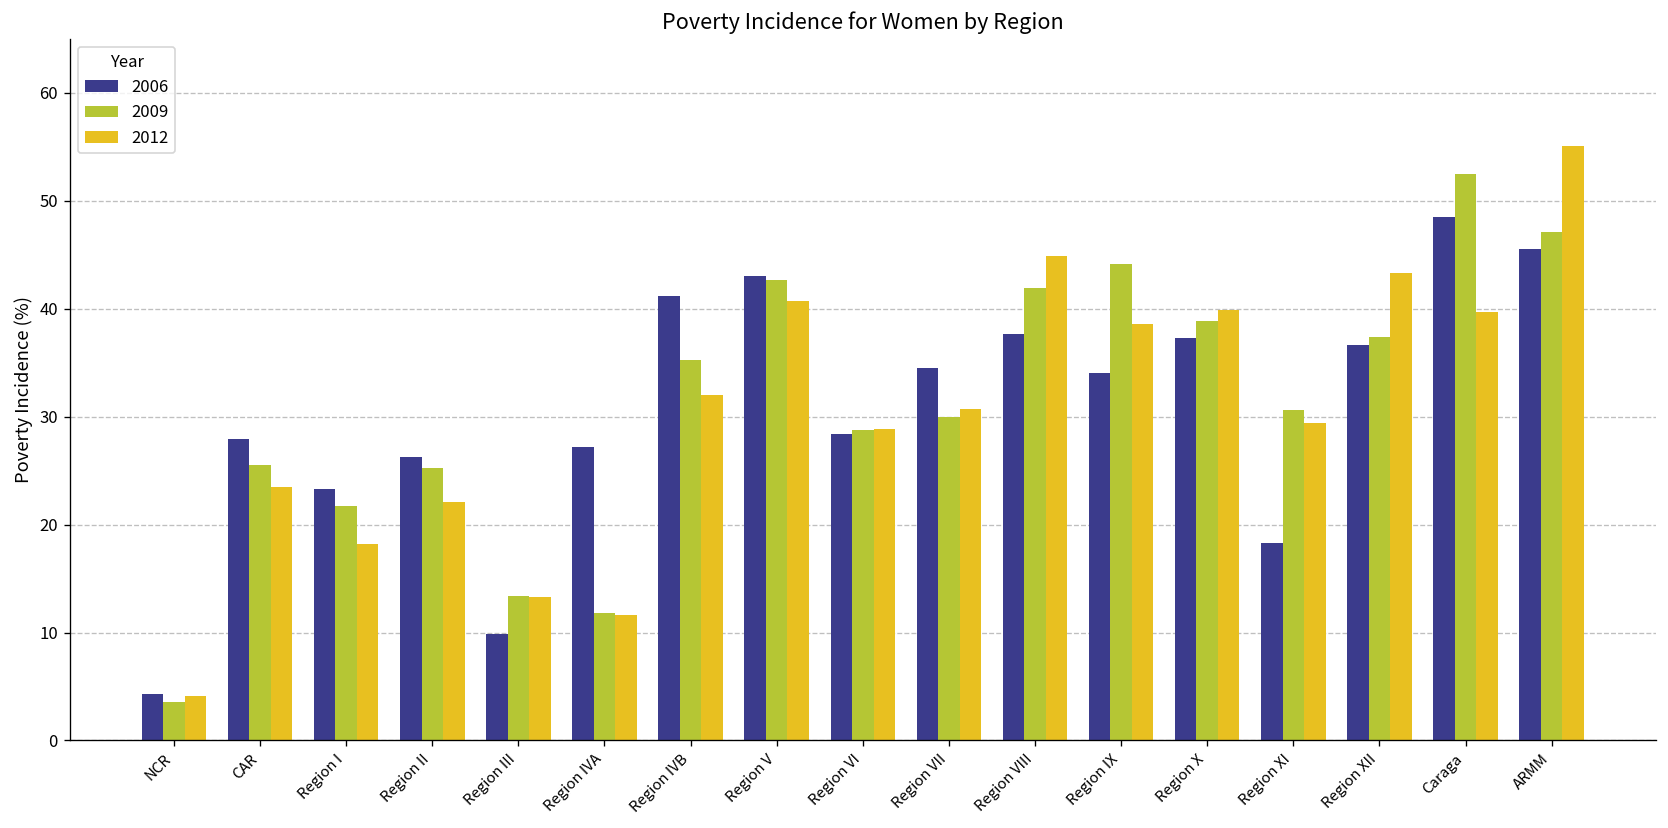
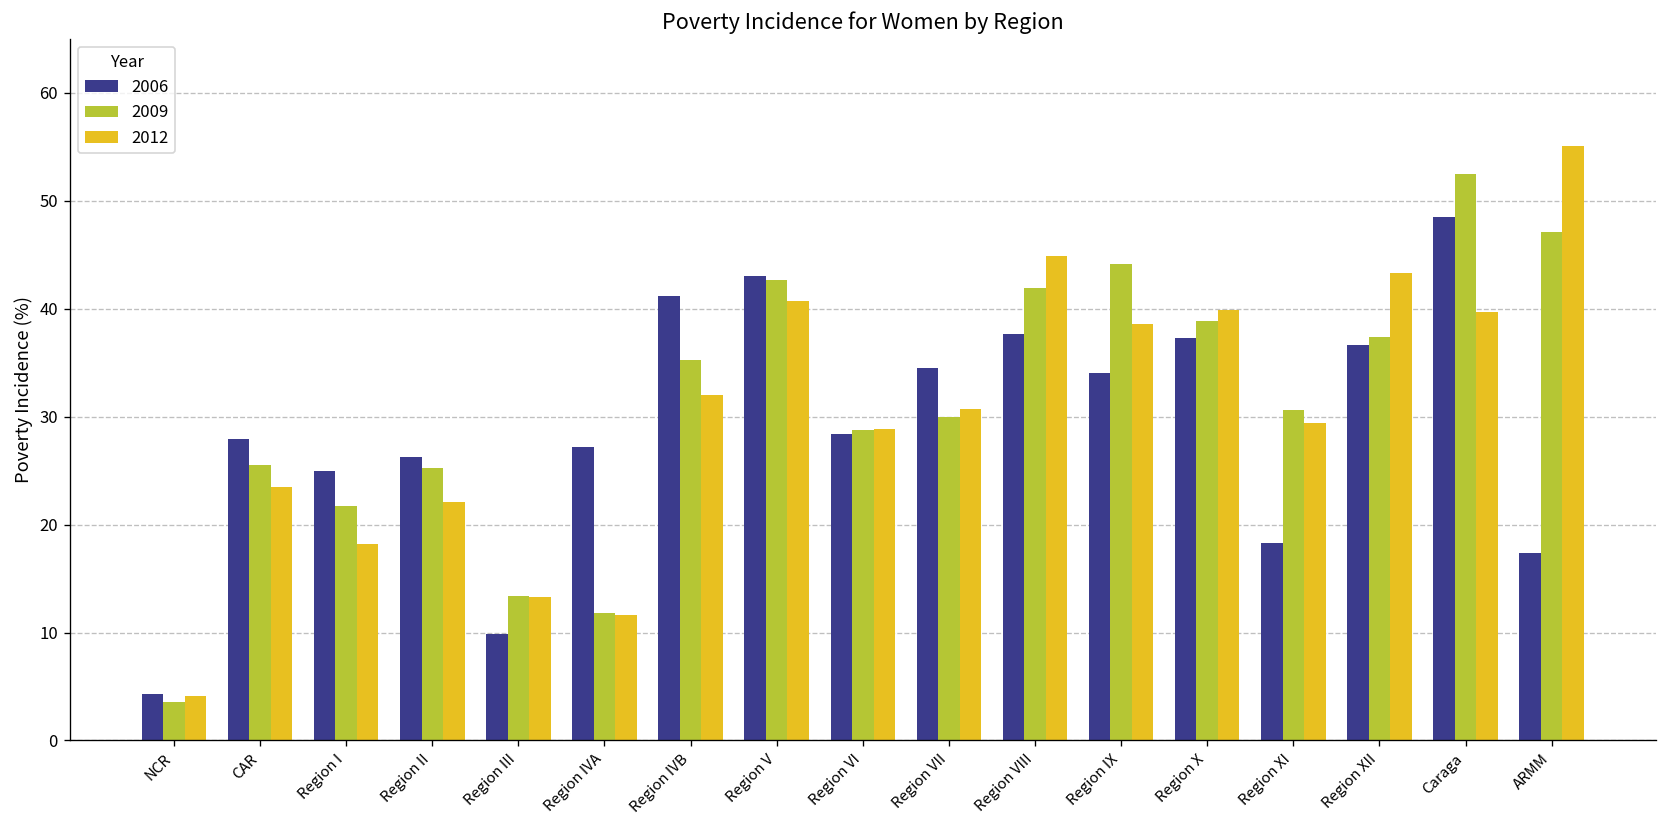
  {
    "2006": {
      "NCR": 4,
      "CAR": 28,
-     "Region I": 23,
+     "Region I": 25,
      "Region II": 26,
      "Region III": 10,
      "Region IVA": 27,
      "Region IVB": 41,
      "Region V": 43,
      "Region VI": 28,
      "Region VII": 34,
      "Region VIII": 38,
      "Region IX": 34,
      "Region X": 37,
      "Region XI": 18,
      "Region XII": 37,
      "Caraga": 49,
-     "ARMM": 46
+     "ARMM": 17
    }
  }
